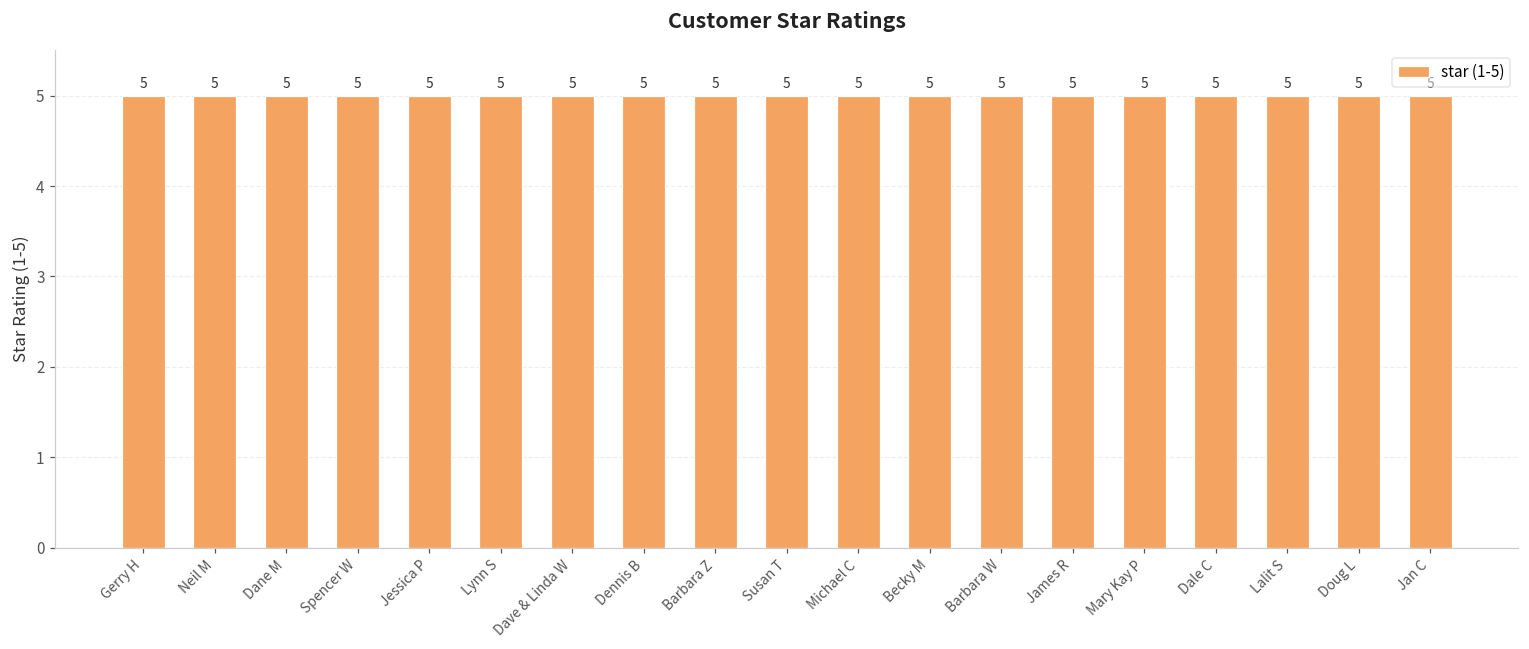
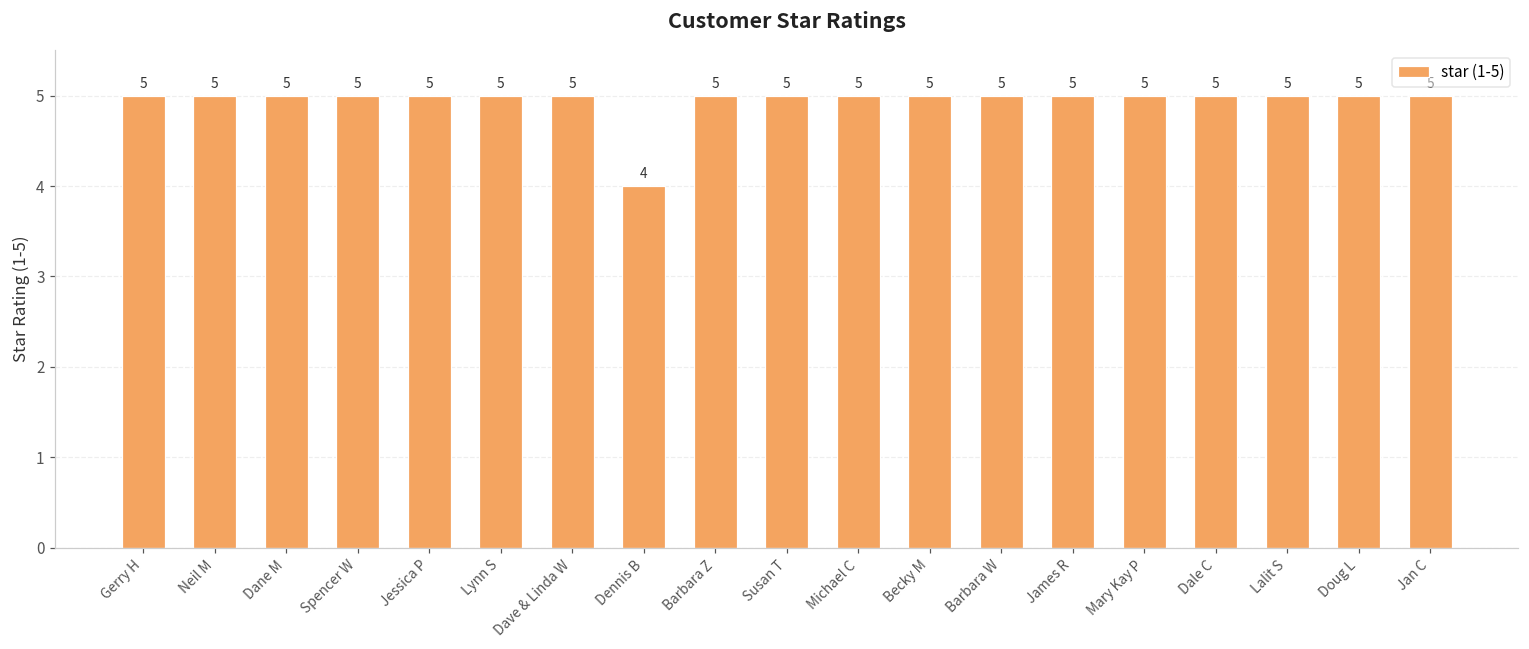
  {
    "Gerry H": 5,
    "Neil M": 5,
    "Dane M": 5,
    "Spencer W": 5,
    "Jessica P": 5,
    "Lynn S": 5,
    "Dave & Linda W": 5,
-   "Dennis B": 5,
+   "Dennis B": 4,
    "Barbara Z": 5,
    "Susan T": 5,
    "Michael C": 5,
    "Becky M": 5,
    "Barbara W": 5,
    "James R": 5,
    "Mary Kay P": 5,
    "Dale C": 5,
    "Lalit S": 5,
    "Doug L": 5
  }
